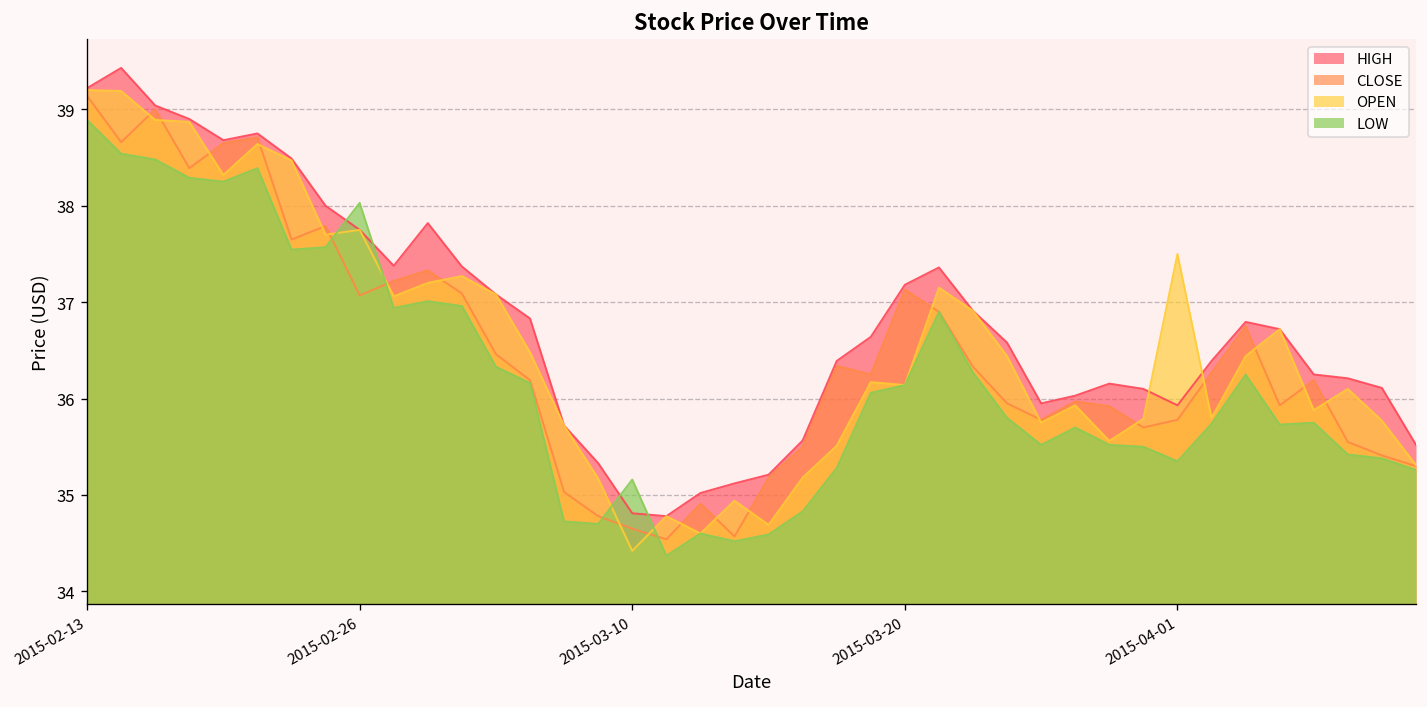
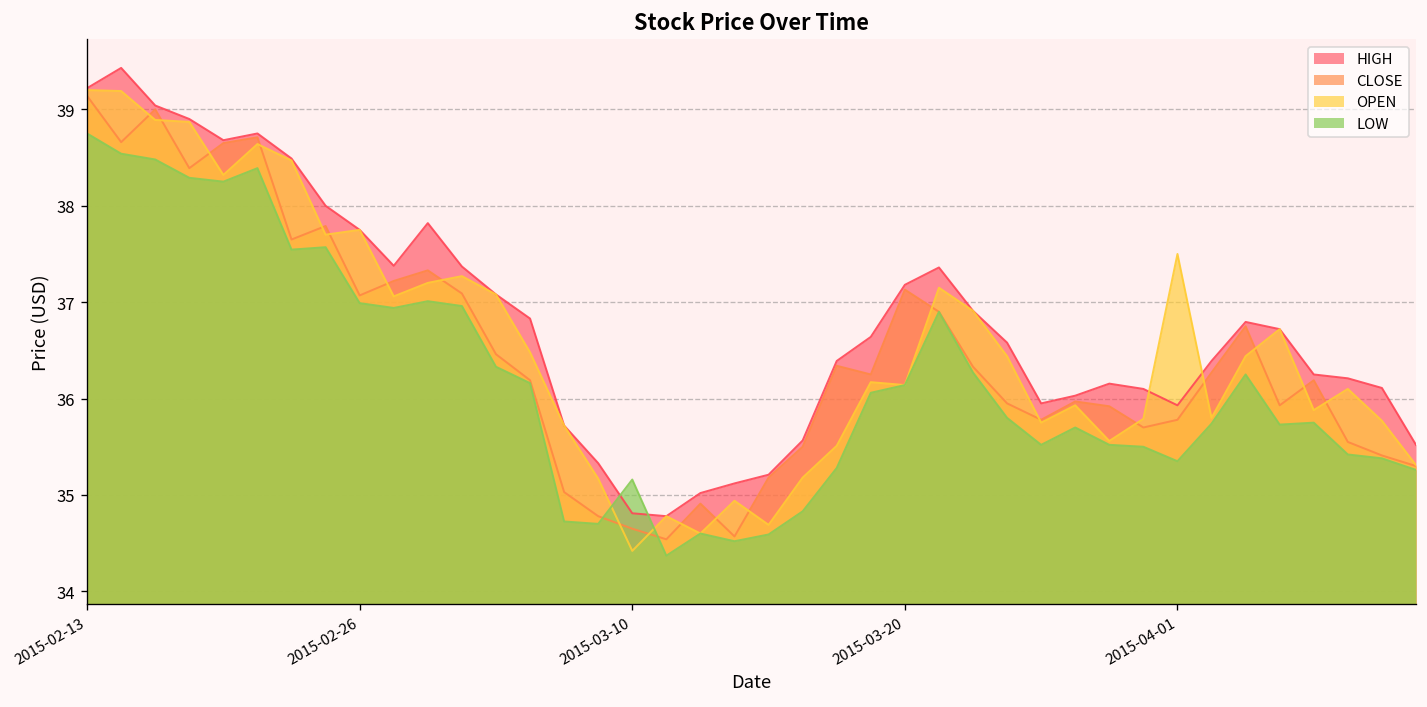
  {
    "OPEN": {
      "2015-03-10": 34.4,
      "2015-04-01": 37.5
    },
    "LOW": {
-     "2015-02-13": 38.9,
-     "2015-02-26": 38.0,
+     "2015-02-13": 38.8,
+     "2015-02-26": 37.0,
      "2015-03-10": 35.2,
      "2015-04-01": 35.4
    }
  }
